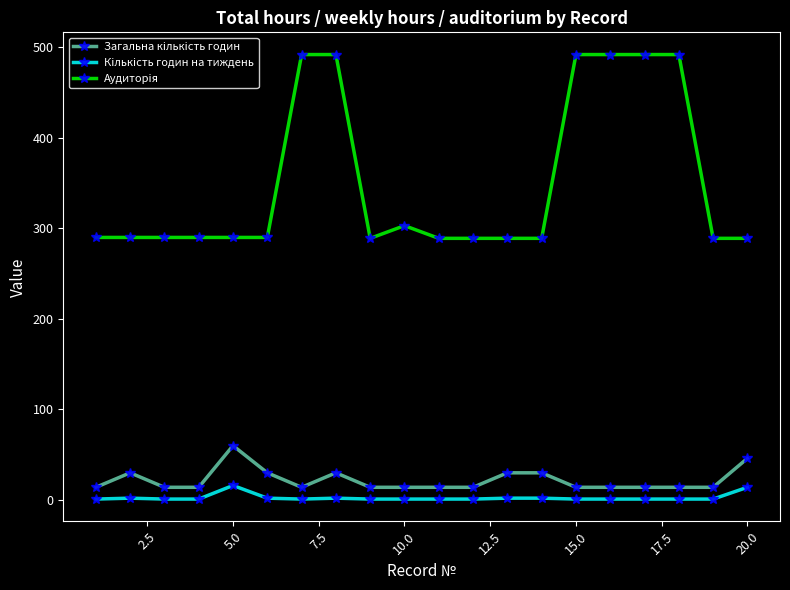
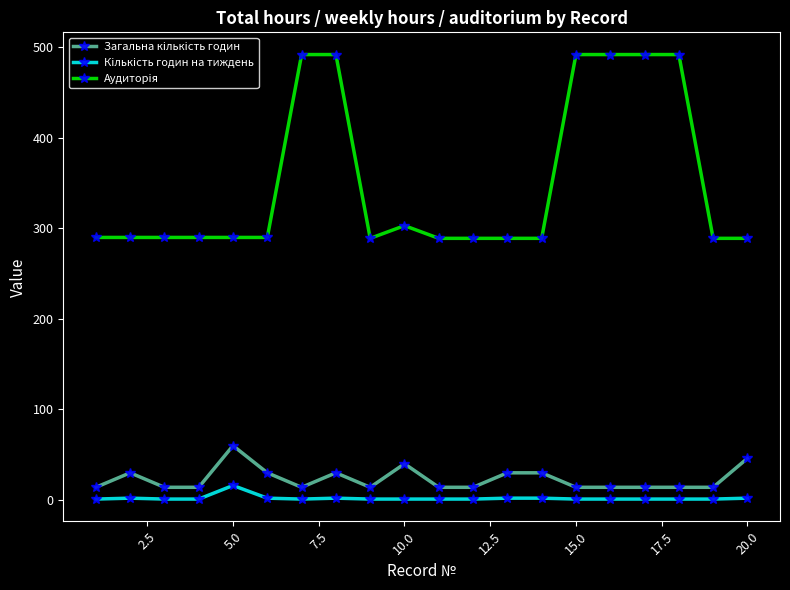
  {
    "Загальна кількість годин": {
      "5.0": 60,
-     "10.0": 10,
+     "10.0": 40,
      "15.0": 10,
      "20.0": 50
    },
    "Кількість годин на тиждень": {
      "5.0": 20,
      "10.0": 0,
      "15.0": 0,
-     "20.0": 10
+     "20.0": 0
    },
    "Аудиторія": {
      "5.0": 290,
      "10.0": 300,
      "15.0": 490,
      "20.0": 290
    }
  }
